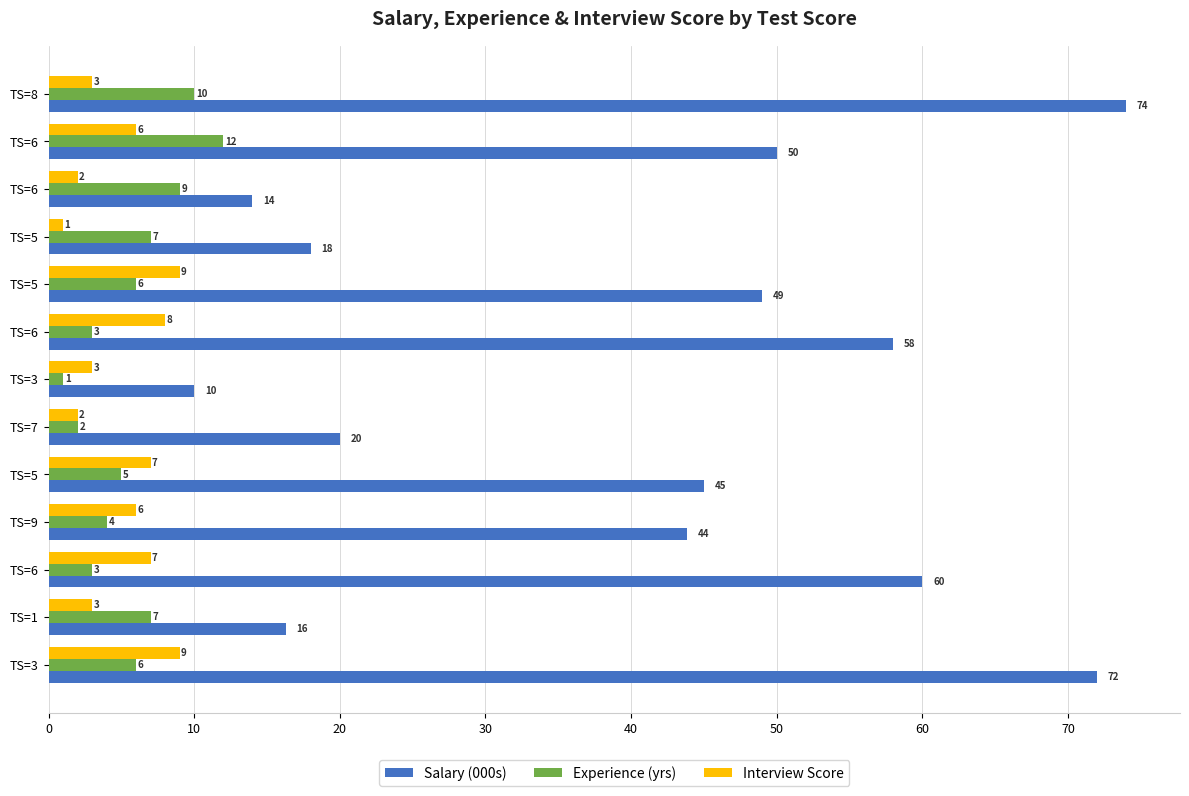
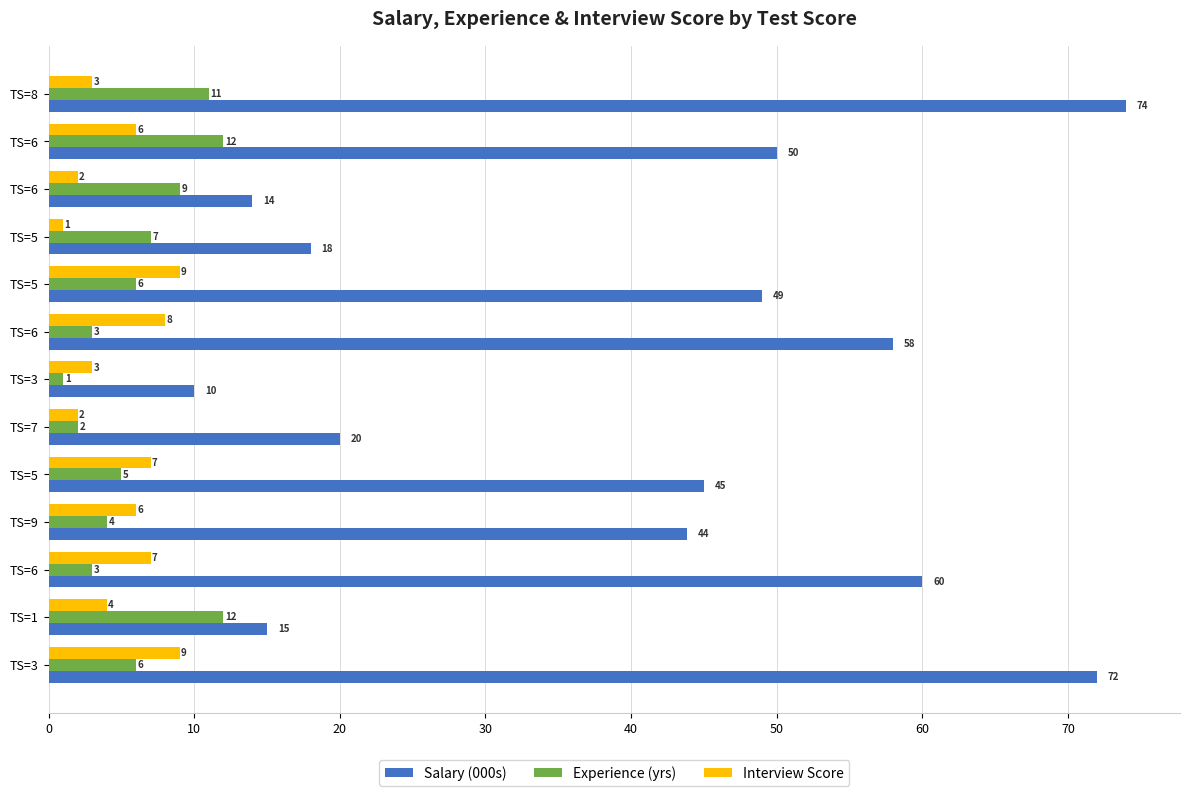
  {
    "Salary (000s)": {
      "TS=8": 74,
      "TS=7": 20,
      "TS=9": 44,
-     "TS=1": 16
+     "TS=1": 15
    },
    "Experience (yrs)": {
-     "TS=8": 10,
+     "TS=8": 11,
      "TS=7": 2,
      "TS=9": 4,
-     "TS=1": 7
+     "TS=1": 12
    },
    "Interview Score": {
      "TS=8": 3,
      "TS=7": 2,
      "TS=9": 6,
-     "TS=1": 3
+     "TS=1": 4
    }
  }
